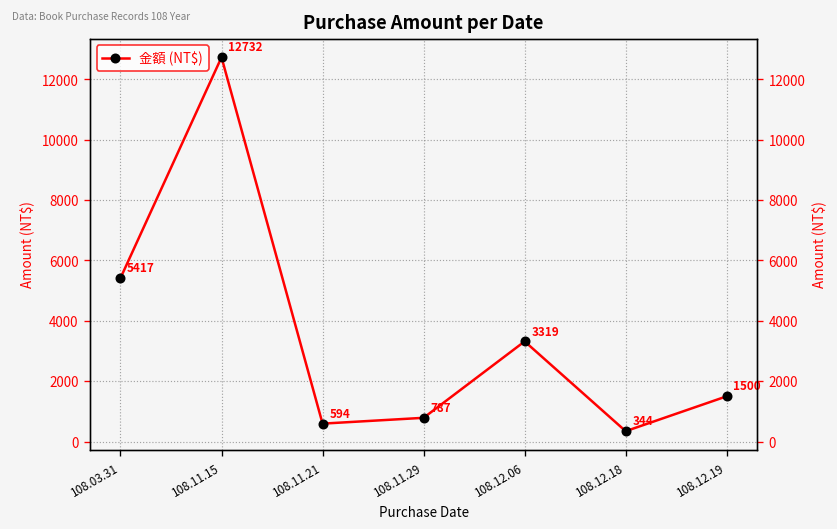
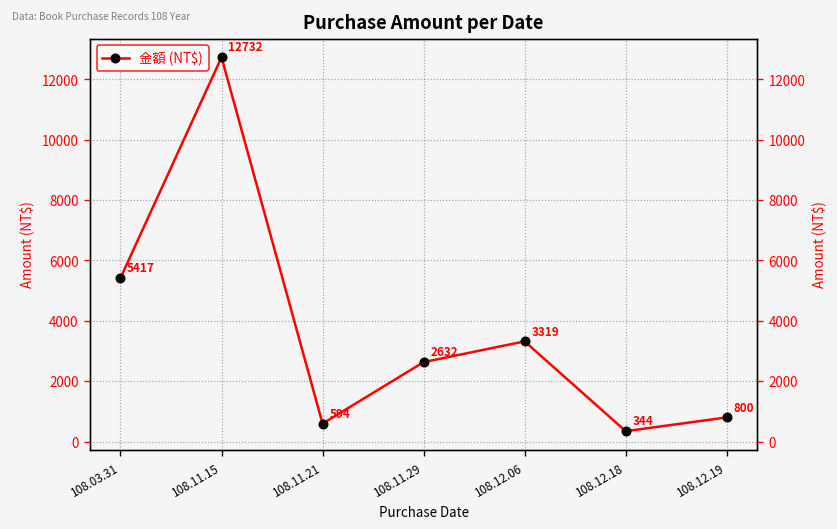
  {
    "108.03.31": 5417,
    "108.11.15": 12732,
    "108.11.21": 594,
-   "108.11.29": 787,
+   "108.11.29": 2632,
    "108.12.06": 3319,
    "108.12.18": 344,
-   "108.12.19": 1500
+   "108.12.19": 800
  }
